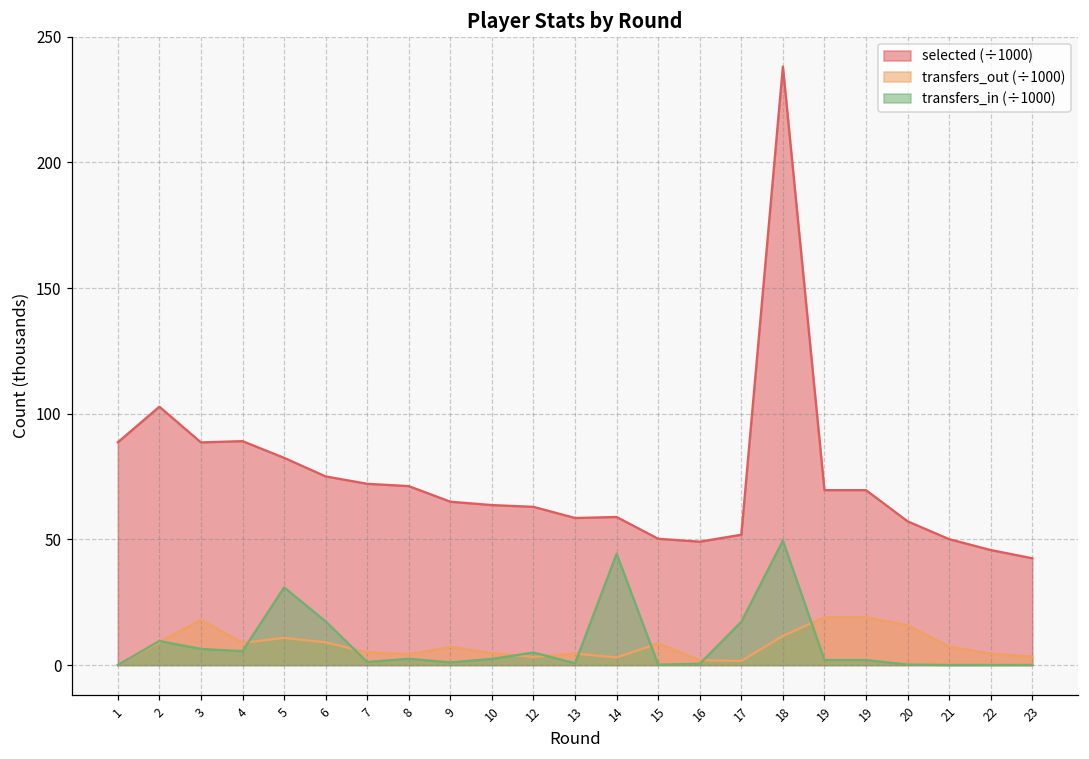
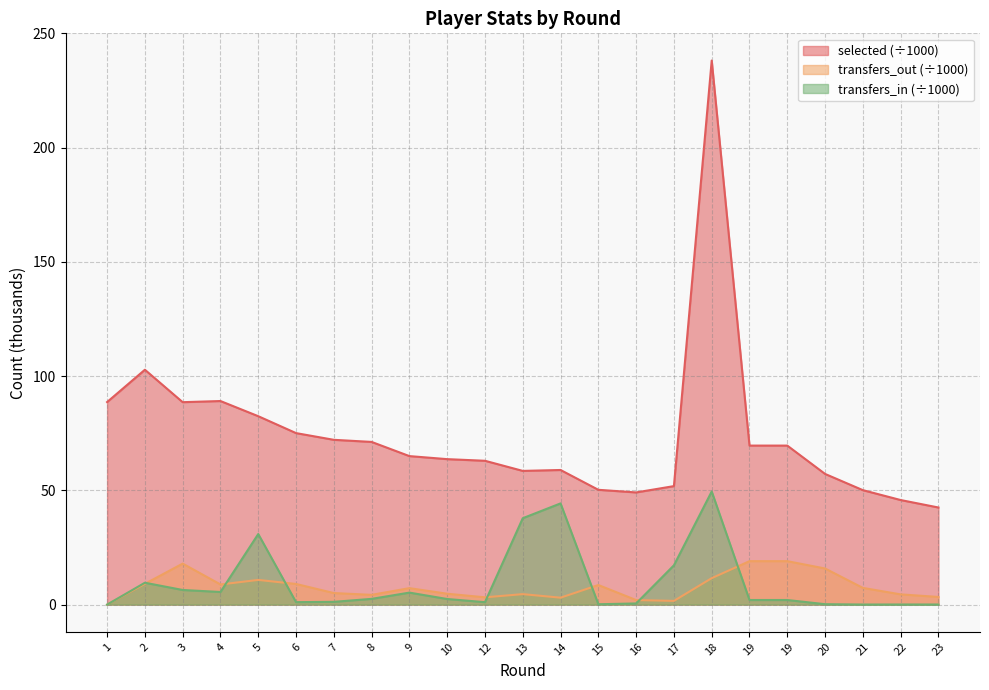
  {
    "transfers_in (÷1000)": {
      "3": 6,
      "4": 6,
      "5": 31,
-     "6": 17,
+     "6": 1,
      "7": 1,
      "8": 3,
-     "9": 1,
+     "9": 5,
      "10": 2,
-     "12": 5,
-     "13": 1,
+     "12": 1,
+     "13": 38,
      "14": 44,
      "15": 0,
      "16": 1,
      "17": 17,
      "18": 50,
      "20": 0,
      "21": 0,
      "22": 0,
      "23": 0
    }
  }
